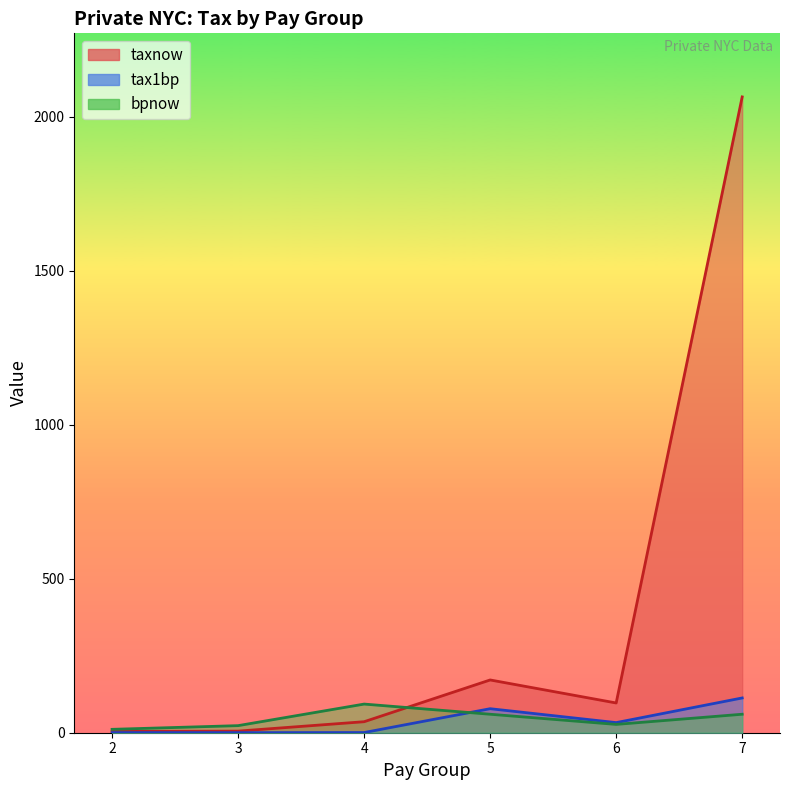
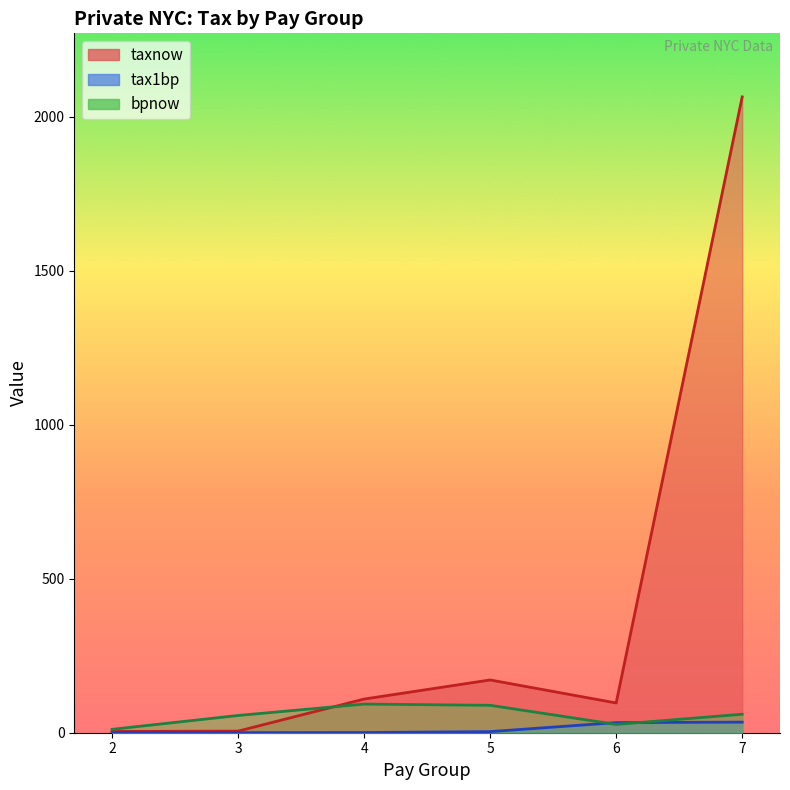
  {
    "taxnow": {
-     "4": 40,
+     "4": 110,
      "5": 170,
      "6": 100,
      "7": 2060
    },
    "tax1bp": {
      "4": 0,
-     "5": 80,
-     "7": 110
+     "5": 0,
+     "7": 30
    },
    "bpnow": {
-     "3": 20,
+     "3": 60,
      "4": 90,
-     "5": 60,
+     "5": 90,
      "7": 60
    }
  }
